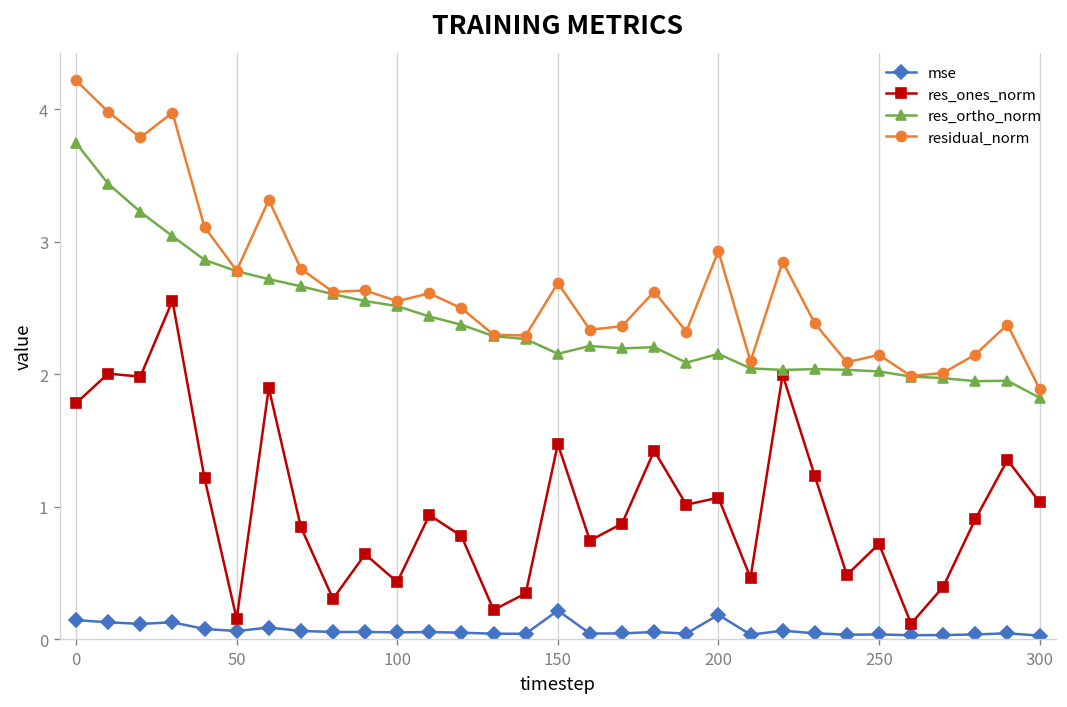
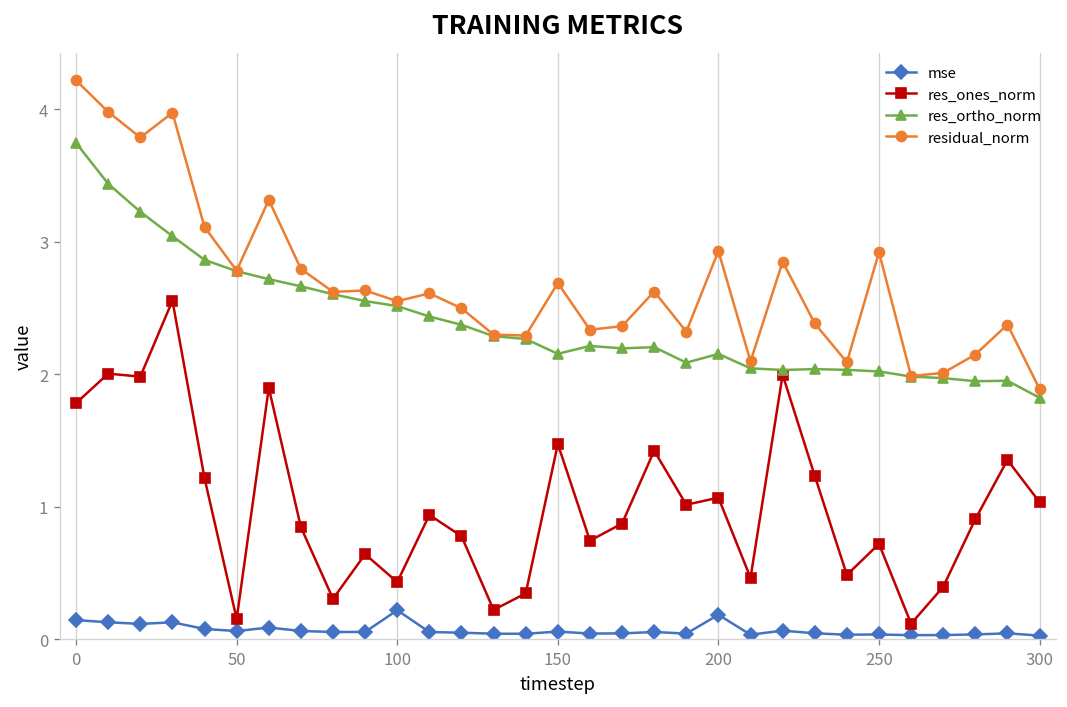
  {
    "mse": {
      "0": 0.15,
      "50": 0.06,
-     "100": 0.05,
-     "150": 0.22,
+     "100": 0.22,
+     "150": 0.06,
      "200": 0.19,
      "250": 0.04,
      "300": 0.03
    },
    "res_ones_norm": {
      "0": 1.78,
      "50": 0.15,
      "100": 0.43,
      "150": 1.47,
      "200": 1.07,
      "250": 0.72,
      "300": 1.04
    },
    "res_ortho_norm": {
      "0": 3.74,
      "100": 2.51,
      "150": 2.15,
      "200": 2.15,
      "250": 2.02,
      "300": 1.82
    },
    "residual_norm": {
      "0": 4.22,
      "100": 2.55,
      "150": 2.69,
      "200": 2.93,
-     "250": 2.15,
+     "250": 2.92,
      "300": 1.89
    }
  }
